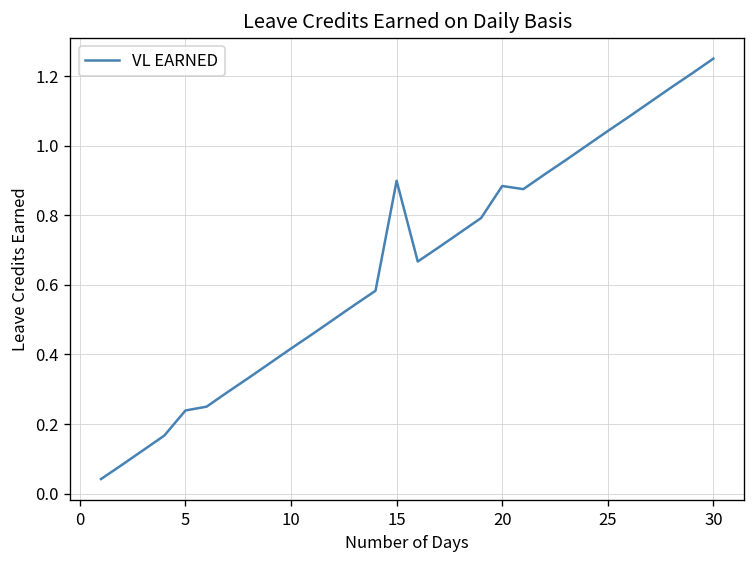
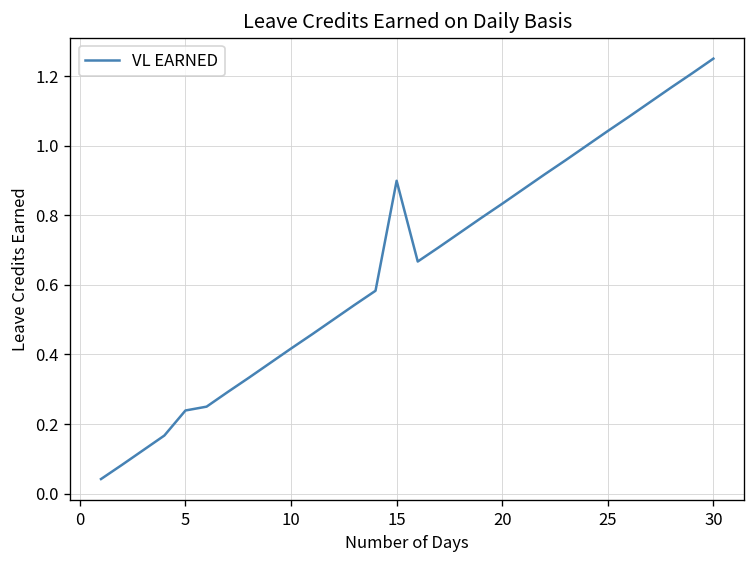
  {
    "5": 0.24,
    "10": 0.42,
    "15": 0.90,
-   "20": 0.88,
+   "20": 0.83,
    "25": 1.04,
    "30": 1.25
  }
